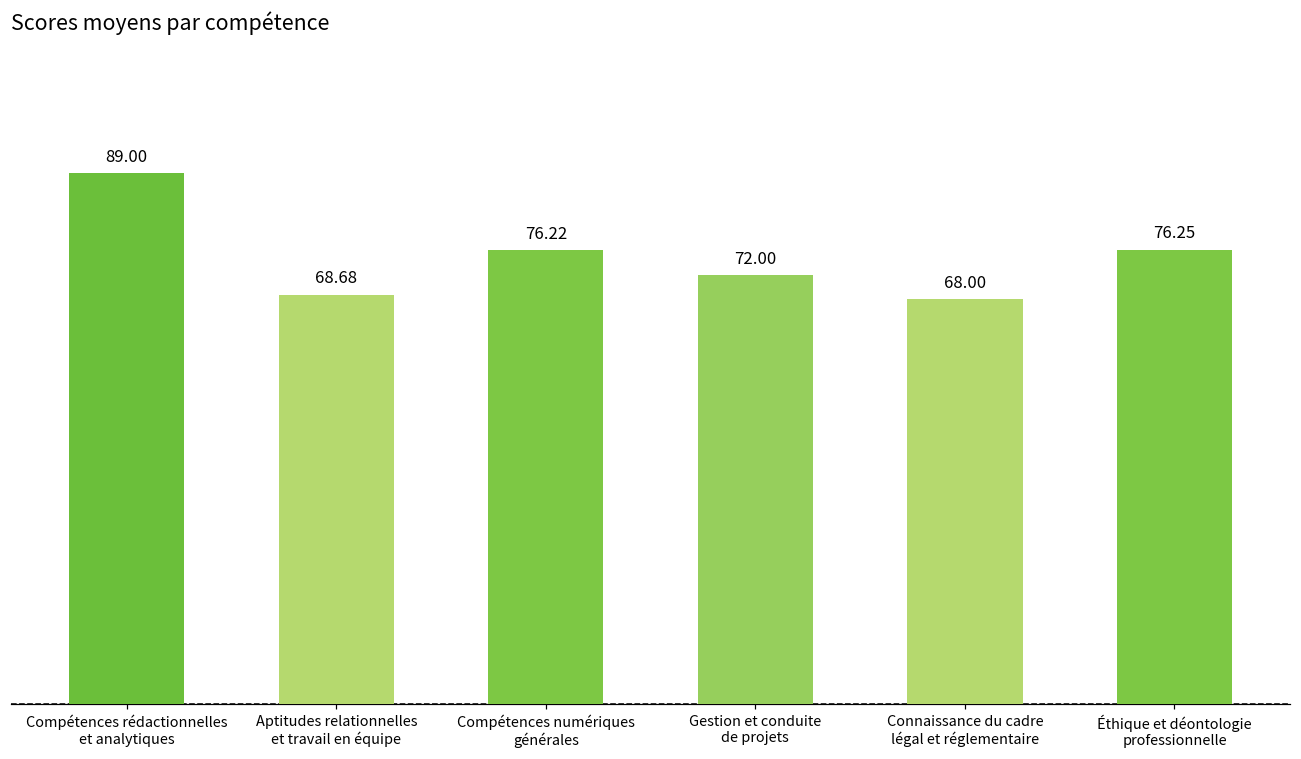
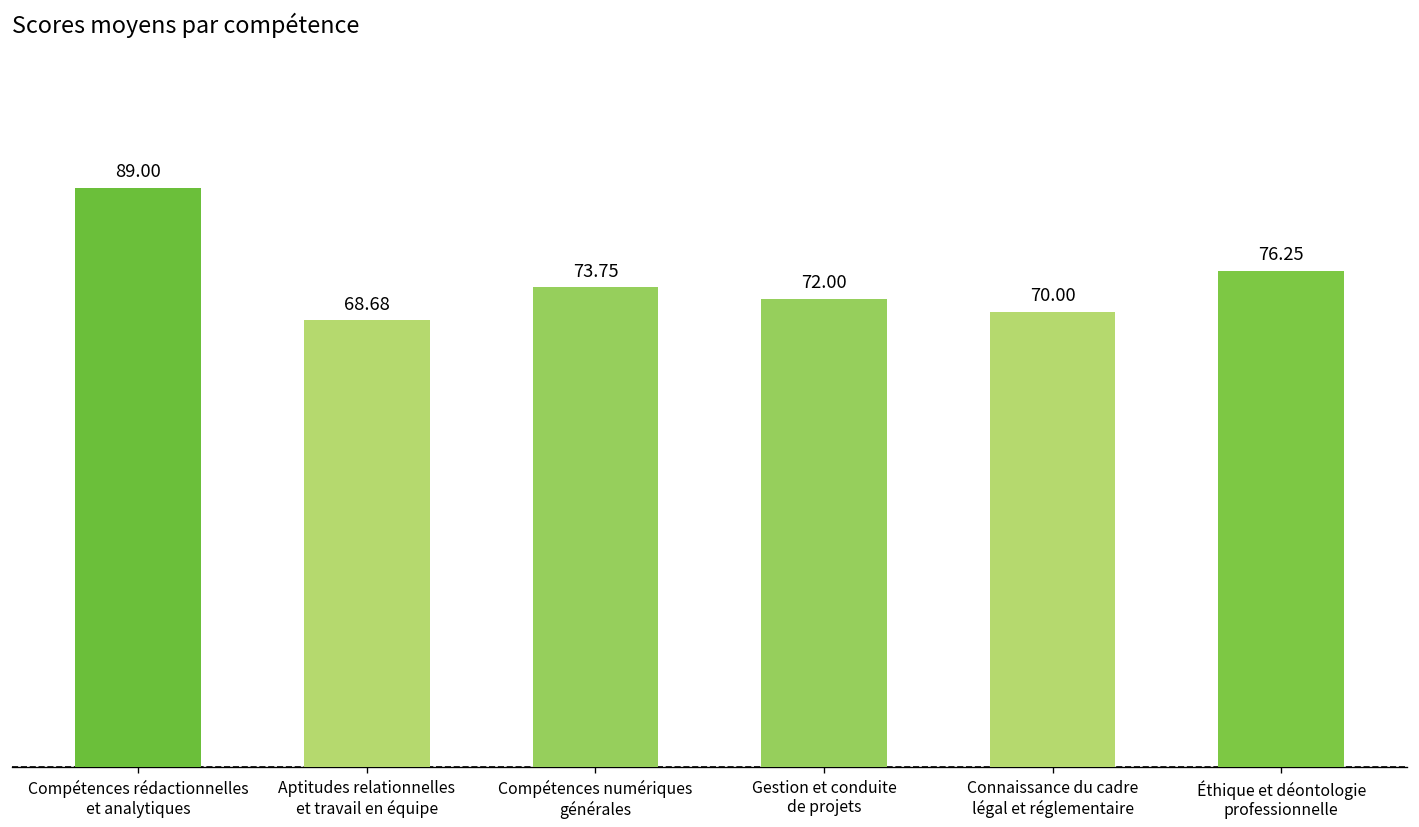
  {
    "Compétences rédactionnelles et analytiques": 89.00,
    "Aptitudes relationnelles et travail en équipe": 68.68,
-   "Compétences numériques générales": 76.22,
+   "Compétences numériques générales": 73.75,
    "Gestion et conduite de projets": 72.00,
-   "Connaissance du cadre légal et réglementaire": 68.00,
+   "Connaissance du cadre légal et réglementaire": 70.00,
    "Éthique et déontologie professionnelle": 76.25
  }
